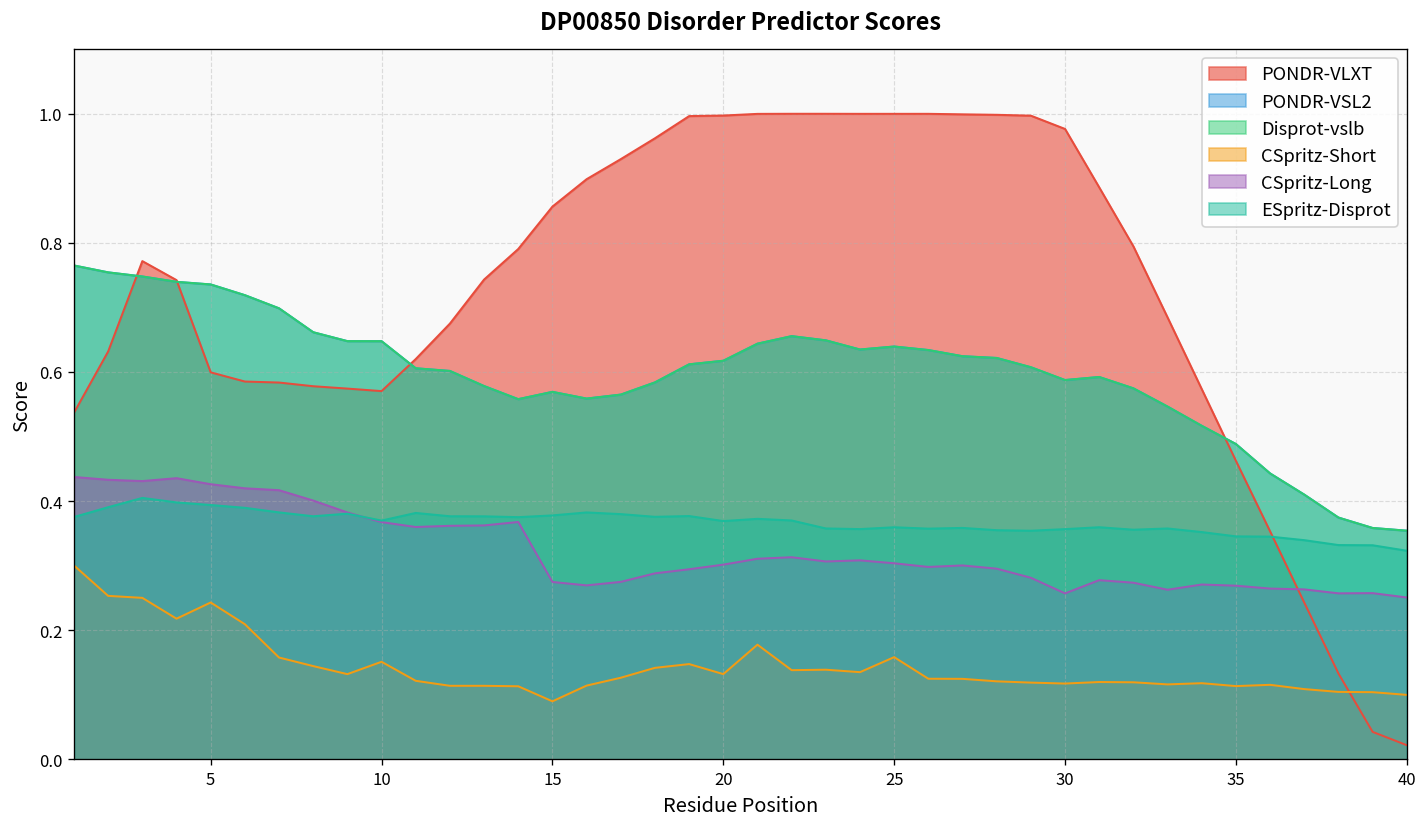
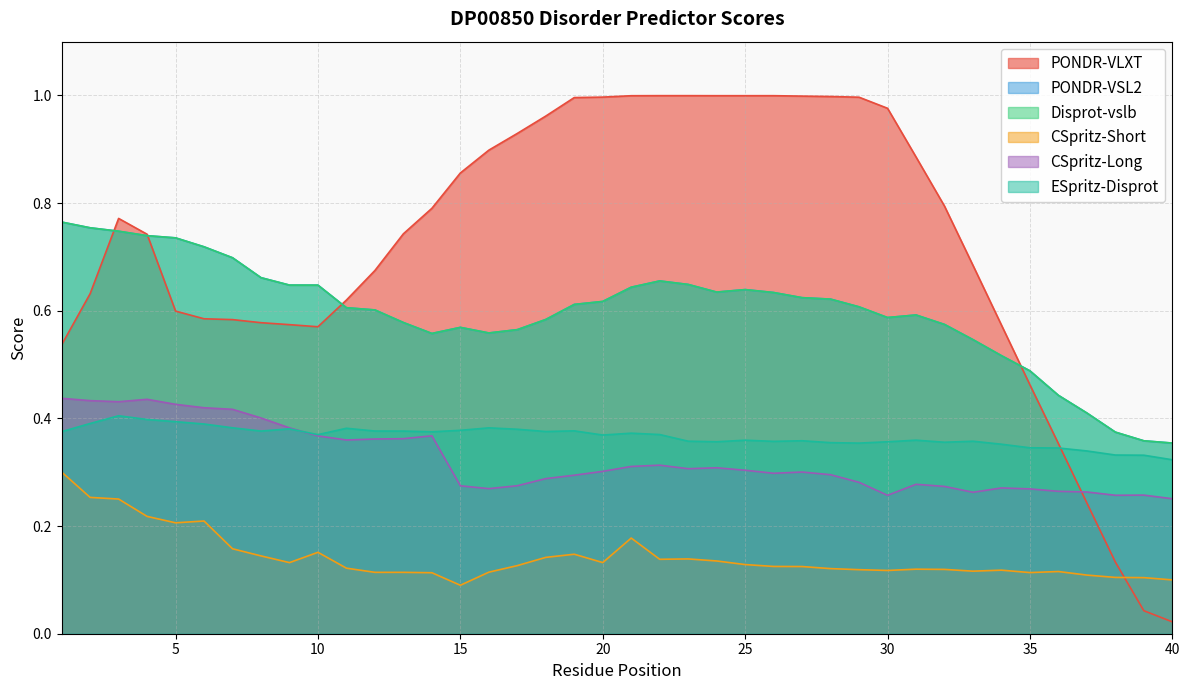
  {
    "PONDR-VLXT": {
      "5": 0.60,
      "10": 0.57,
      "15": 0.86,
      "20": 1.00,
      "25": 1.00,
      "30": 0.98,
      "35": 0.46,
      "40": 0.02
    },
    "CSpritz-Short": {
-     "5": 0.24,
+     "5": 0.21,
      "10": 0.15,
      "15": 0.09,
      "20": 0.13,
-     "25": 0.16,
+     "25": 0.13,
      "30": 0.12,
      "35": 0.11,
      "40": 0.10
    },
    "CSpritz-Long": {
      "5": 0.43,
      "15": 0.27,
      "20": 0.30,
      "25": 0.30,
      "30": 0.26,
      "35": 0.27,
      "40": 0.25
    }
  }
